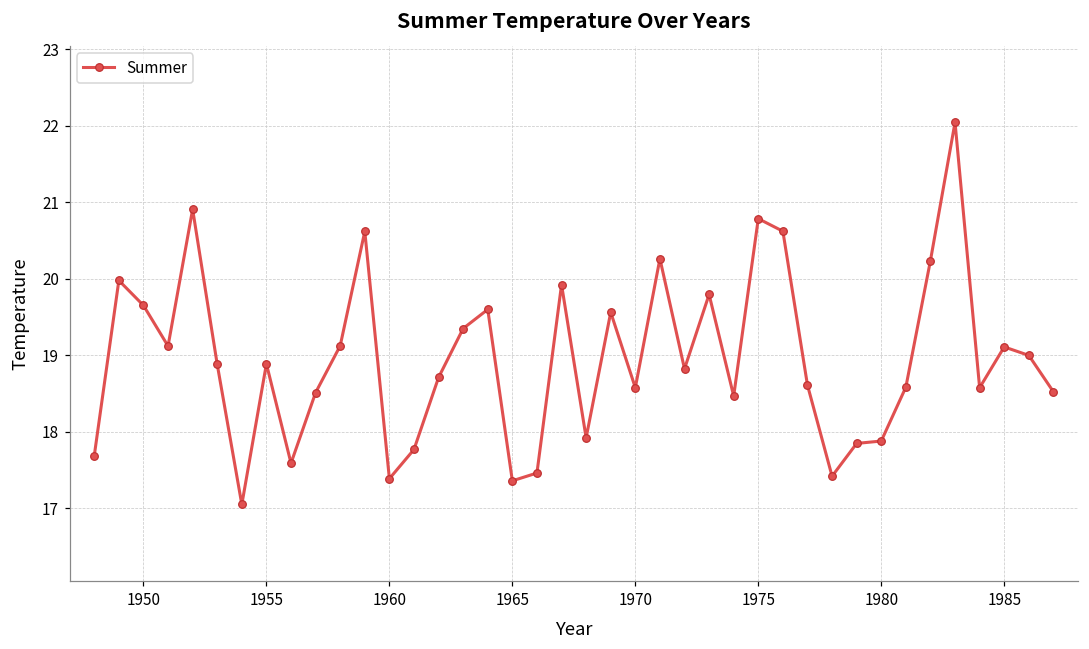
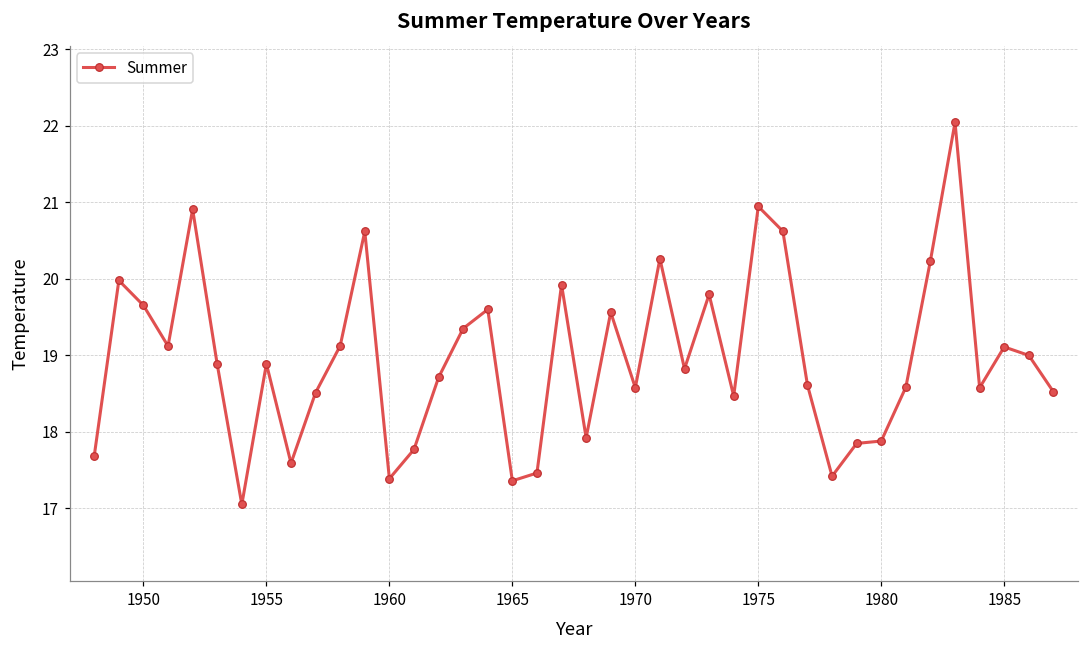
  {
    "1950": 19.7,
    "1955": 18.9,
    "1960": 17.4,
    "1965": 17.4,
    "1970": 18.6,
-   "1975": 20.8,
+   "1975": 20.9,
    "1980": 17.9,
    "1985": 19.1
  }
